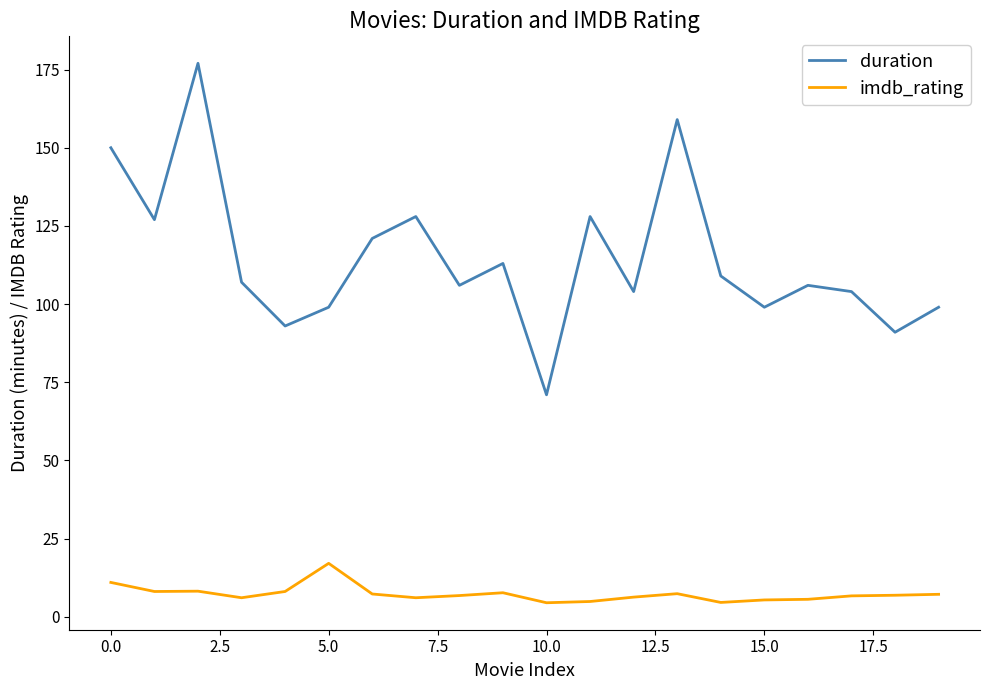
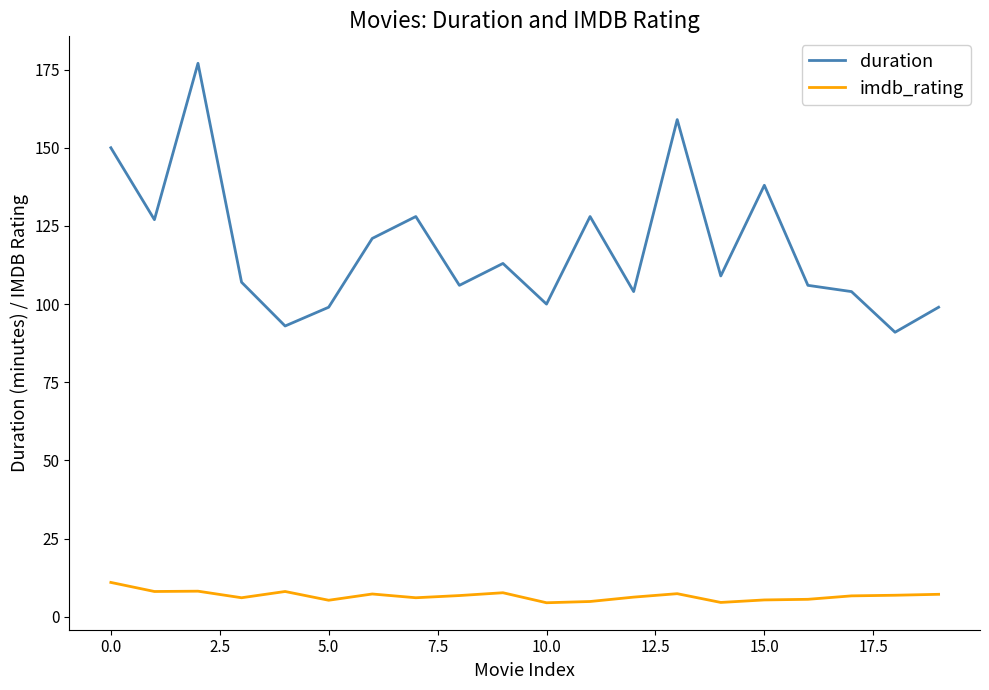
  {
    "duration": {
      "0.0": 150,
      "5.0": 99,
-     "10.0": 71,
-     "15.0": 99
+     "10.0": 100,
+     "15.0": 138
    },
    "imdb_rating": {
      "0.0": 11,
-     "5.0": 17,
+     "5.0": 5,
      "10.0": 5,
      "15.0": 5
    }
  }
